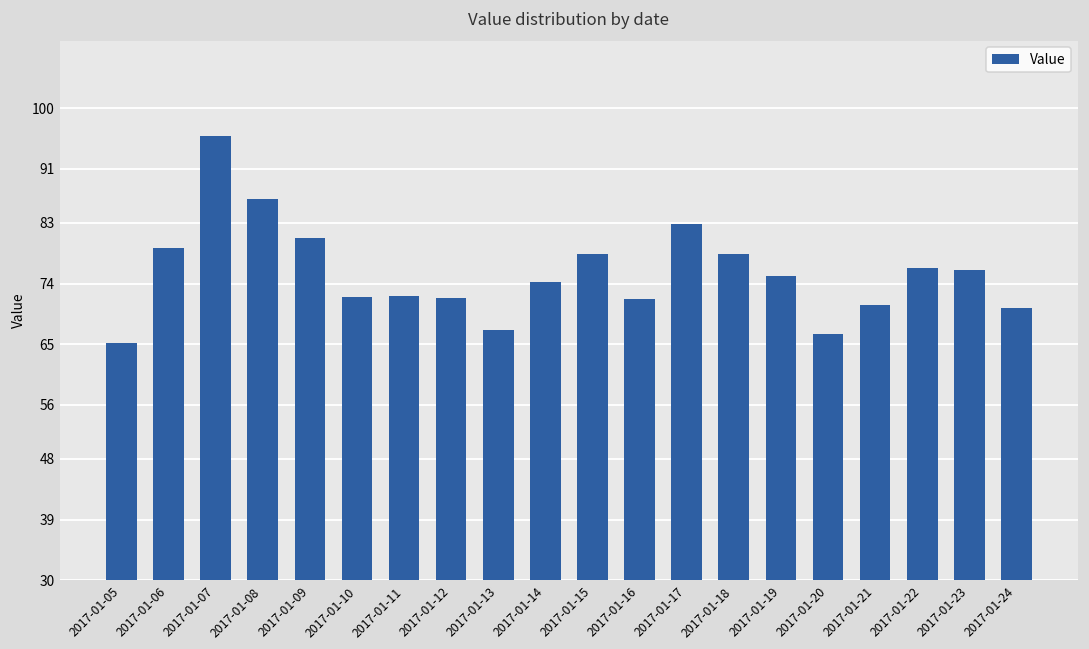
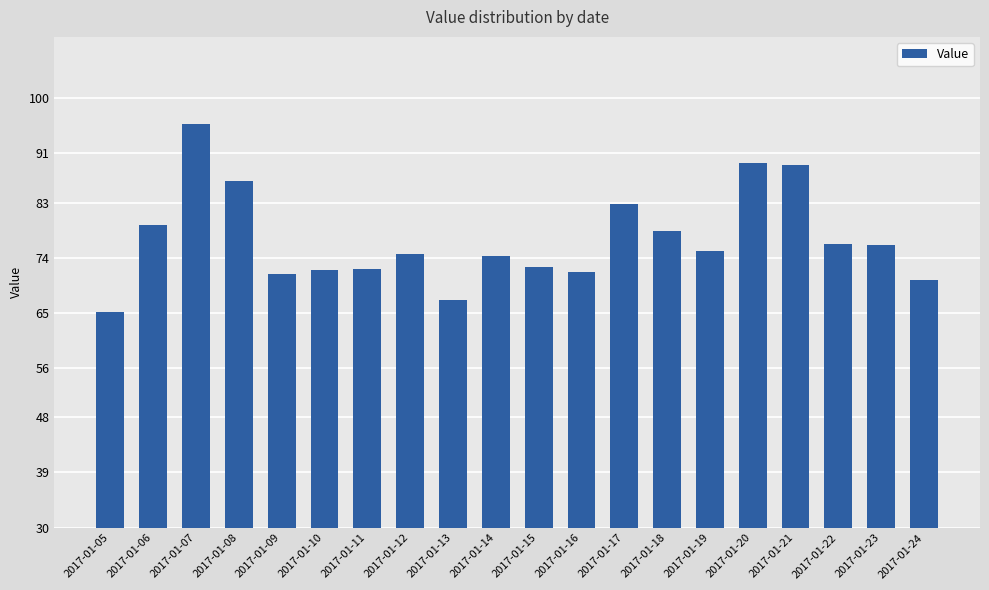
  {
    "2017-01-05": 65,
    "2017-01-06": 79,
    "2017-01-07": 96,
    "2017-01-08": 87,
-   "2017-01-09": 81,
+   "2017-01-09": 71,
    "2017-01-10": 72,
    "2017-01-11": 72,
-   "2017-01-12": 72,
+   "2017-01-12": 75,
    "2017-01-13": 67,
    "2017-01-14": 74,
-   "2017-01-15": 78,
+   "2017-01-15": 73,
    "2017-01-16": 72,
    "2017-01-17": 83,
    "2017-01-18": 78,
    "2017-01-19": 75,
-   "2017-01-20": 66,
-   "2017-01-21": 71,
+   "2017-01-20": 89,
+   "2017-01-21": 89,
    "2017-01-22": 76,
    "2017-01-23": 76,
    "2017-01-24": 70
  }
